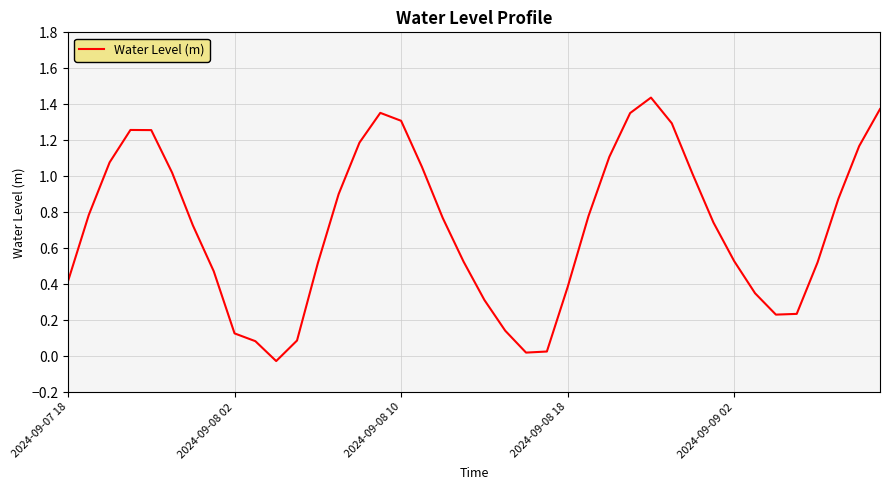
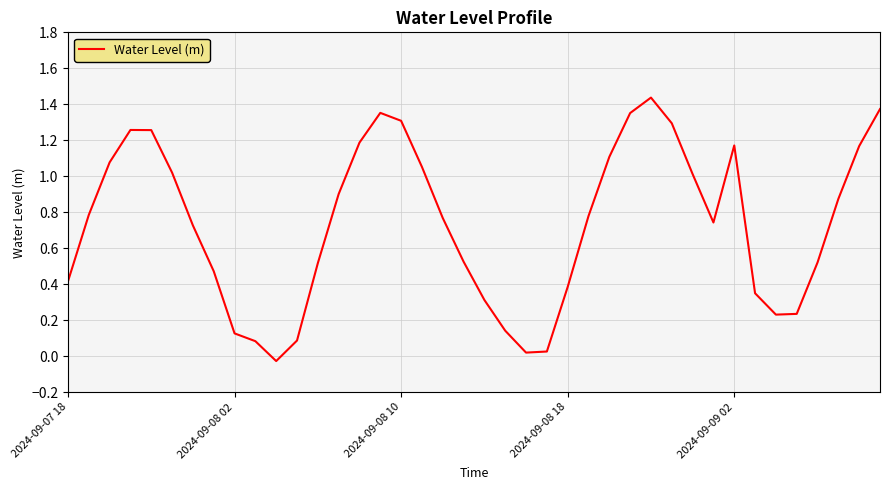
  {
    "2024-09-07 18": 0.42,
    "2024-09-08 02": 0.13,
    "2024-09-08 10": 1.31,
    "2024-09-08 18": 0.38,
-   "2024-09-09 02": 0.53
+   "2024-09-09 02": 1.17
  }
